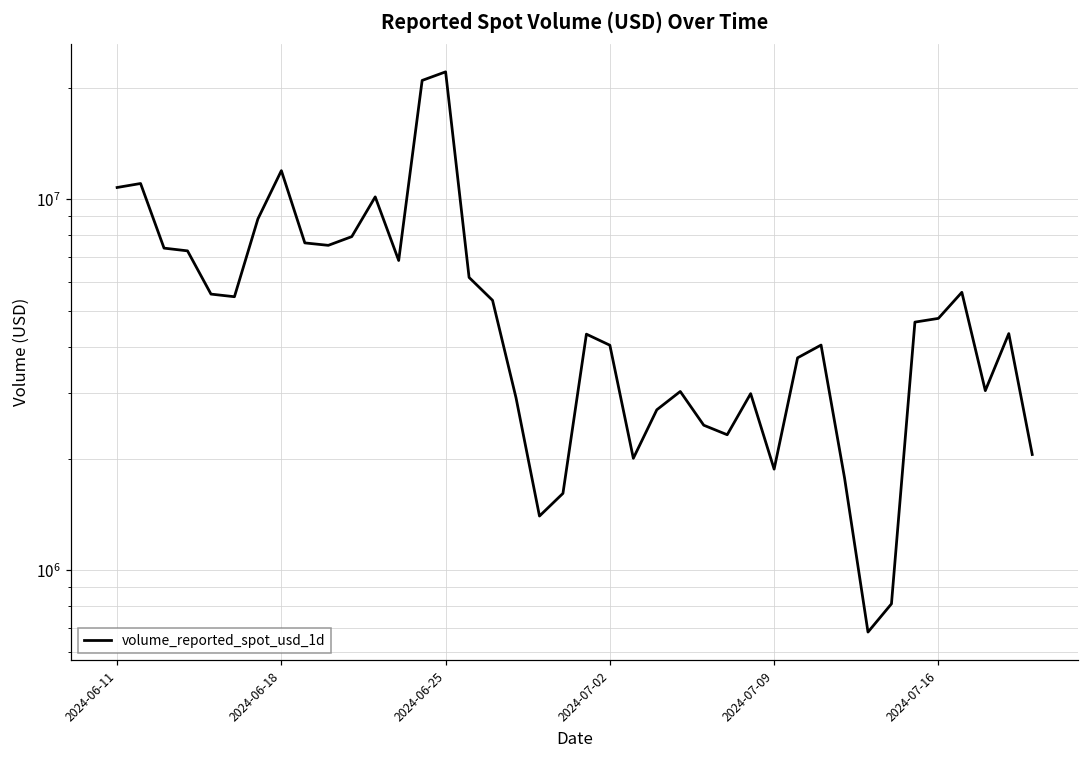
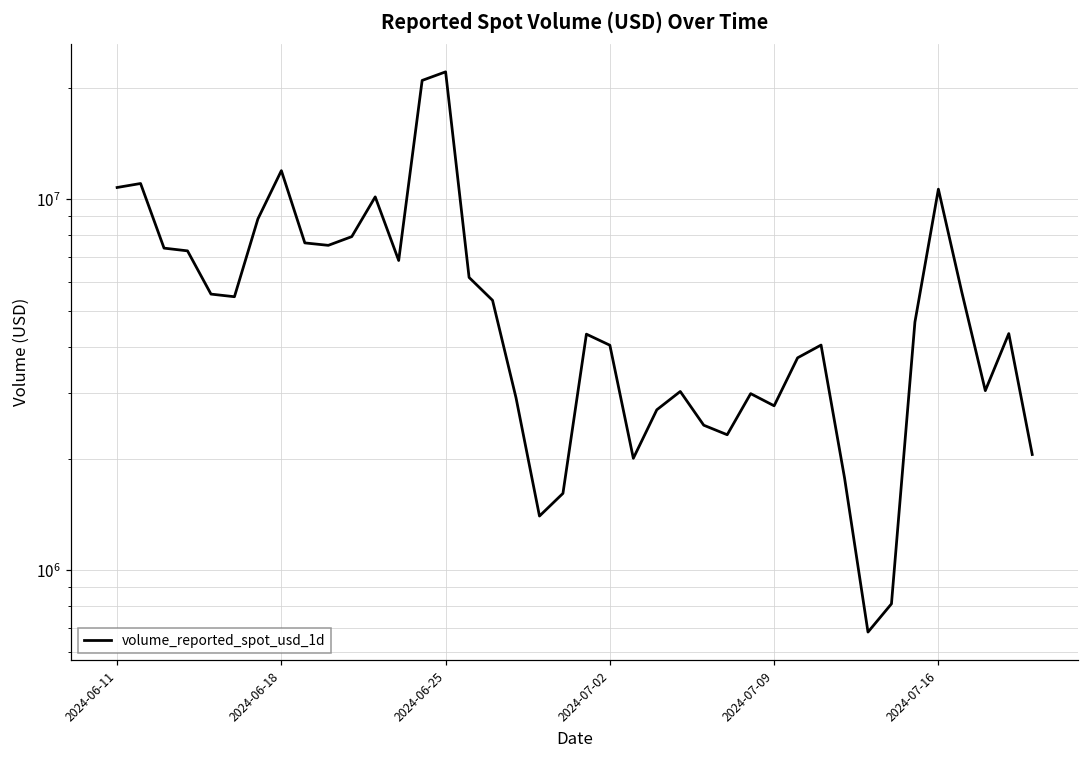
  {
    "2024-06-11": 10800000,
    "2024-06-18": 11900000,
    "2024-06-25": 22000000,
    "2024-07-02": 4000000,
-   "2024-07-09": 1900000,
-   "2024-07-16": 4800000
+   "2024-07-09": 2800000,
+   "2024-07-16": 10600000
  }
